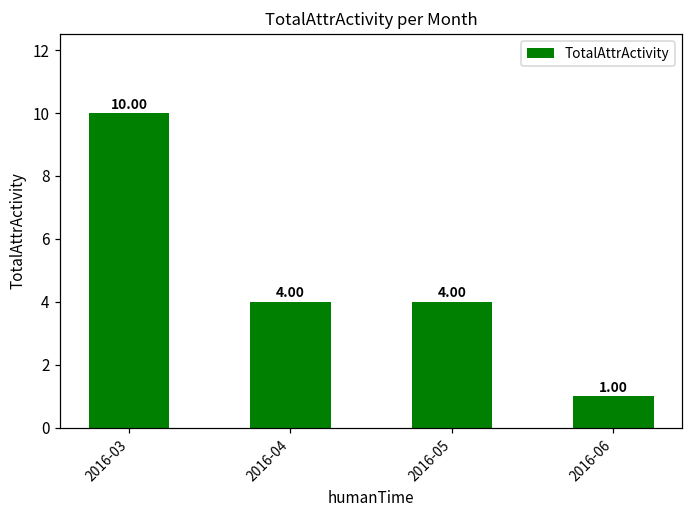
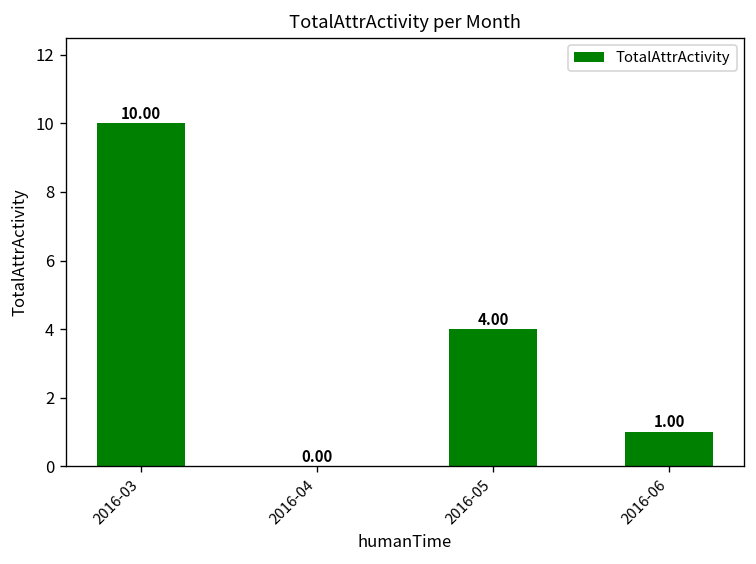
  {
    "2016-03": 10.00,
-   "2016-04": 4.00,
+   "2016-04": 0.00,
    "2016-05": 4.00,
    "2016-06": 1.00
  }
